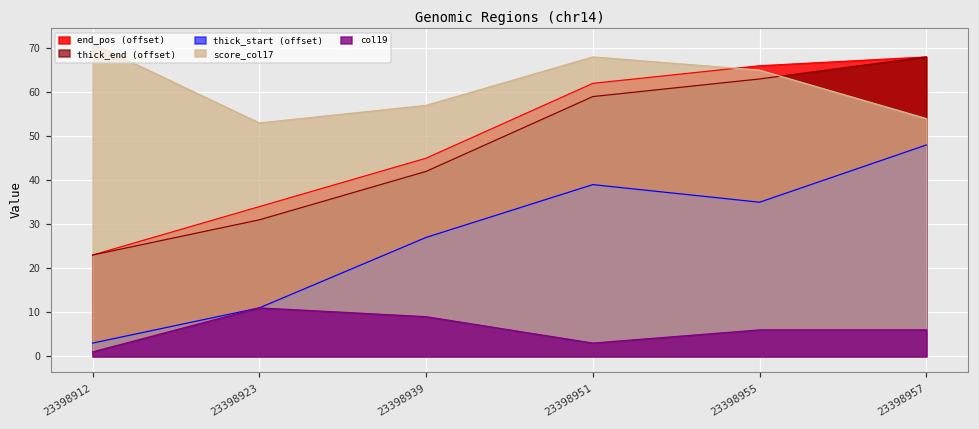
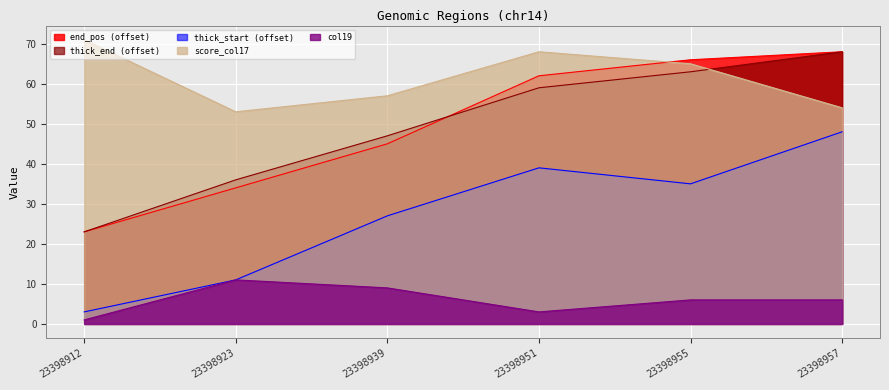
  {
    "end_pos (offset)": {
      "23398923": 34,
      "23398939": 45,
      "23398951": 62,
      "23398955": 66
    },
    "thick_end (offset)": {
-     "23398923": 31,
-     "23398939": 42,
+     "23398923": 36,
+     "23398939": 47,
      "23398951": 59,
      "23398955": 63
    },
    "thick_start (offset)": {
      "23398912": 3,
      "23398939": 27,
      "23398951": 39,
      "23398955": 35,
      "23398957": 48
    },
    "score_col17": {
      "23398923": 53,
      "23398939": 57,
      "23398951": 68,
      "23398955": 65,
      "23398957": 54
    },
    "col19": {
      "23398912": 1,
      "23398939": 9,
      "23398951": 3,
      "23398955": 6,
      "23398957": 6
    }
  }
